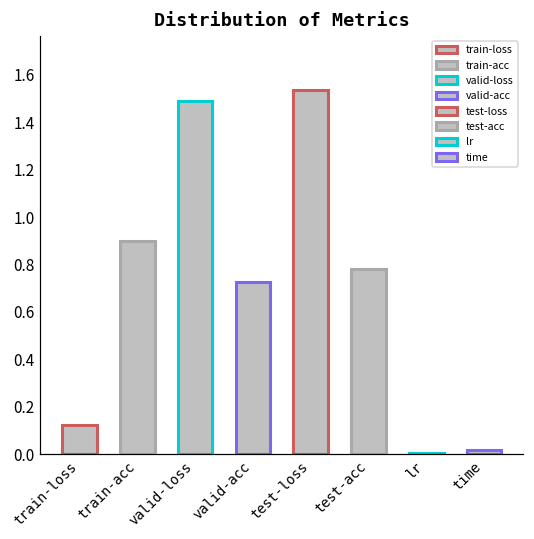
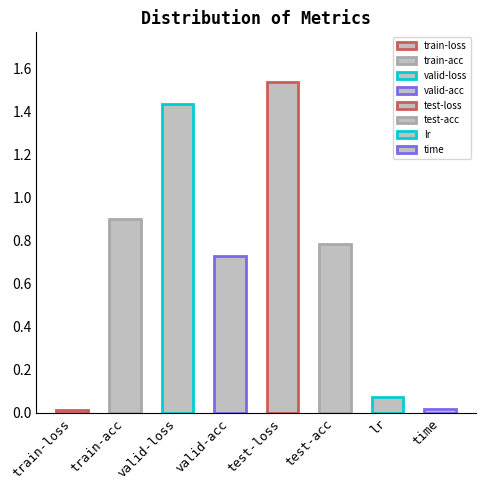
  {
-   "train-loss": 0.12,
+   "train-loss": 0.01,
    "train-acc": 0.90,
-   "valid-loss": 1.49,
+   "valid-loss": 1.43,
    "valid-acc": 0.73,
    "test-loss": 1.54,
    "test-acc": 0.78,
-   "lr": 0.01,
+   "lr": 0.07,
    "time": 0.02
  }
